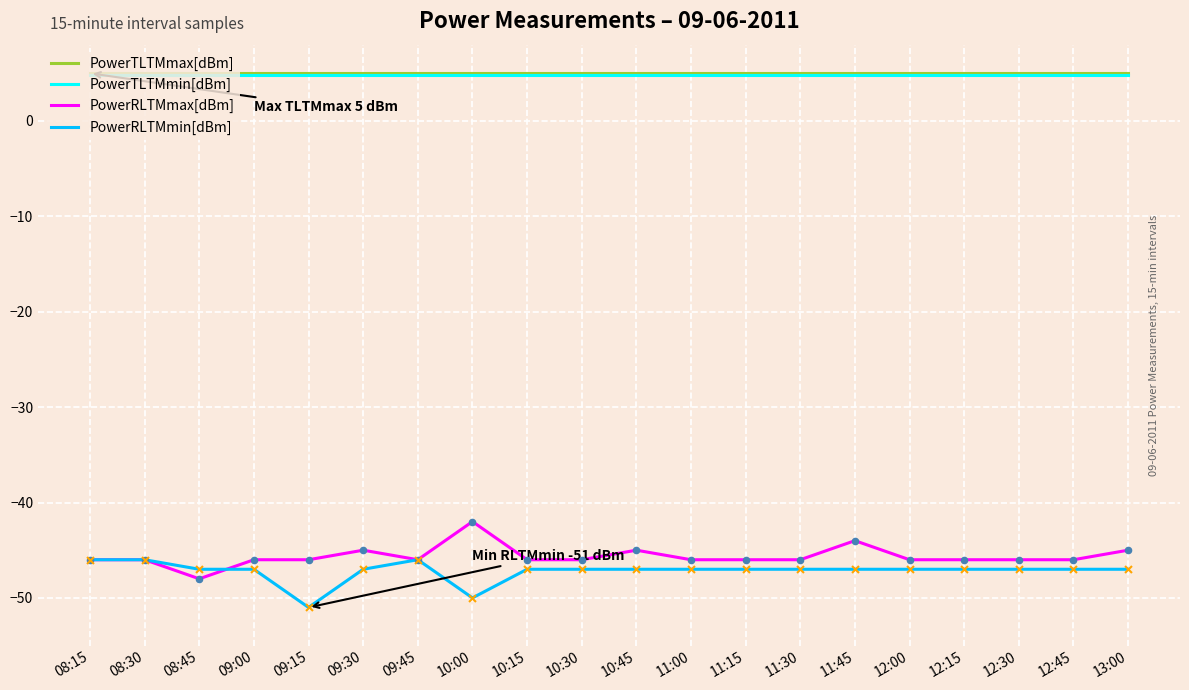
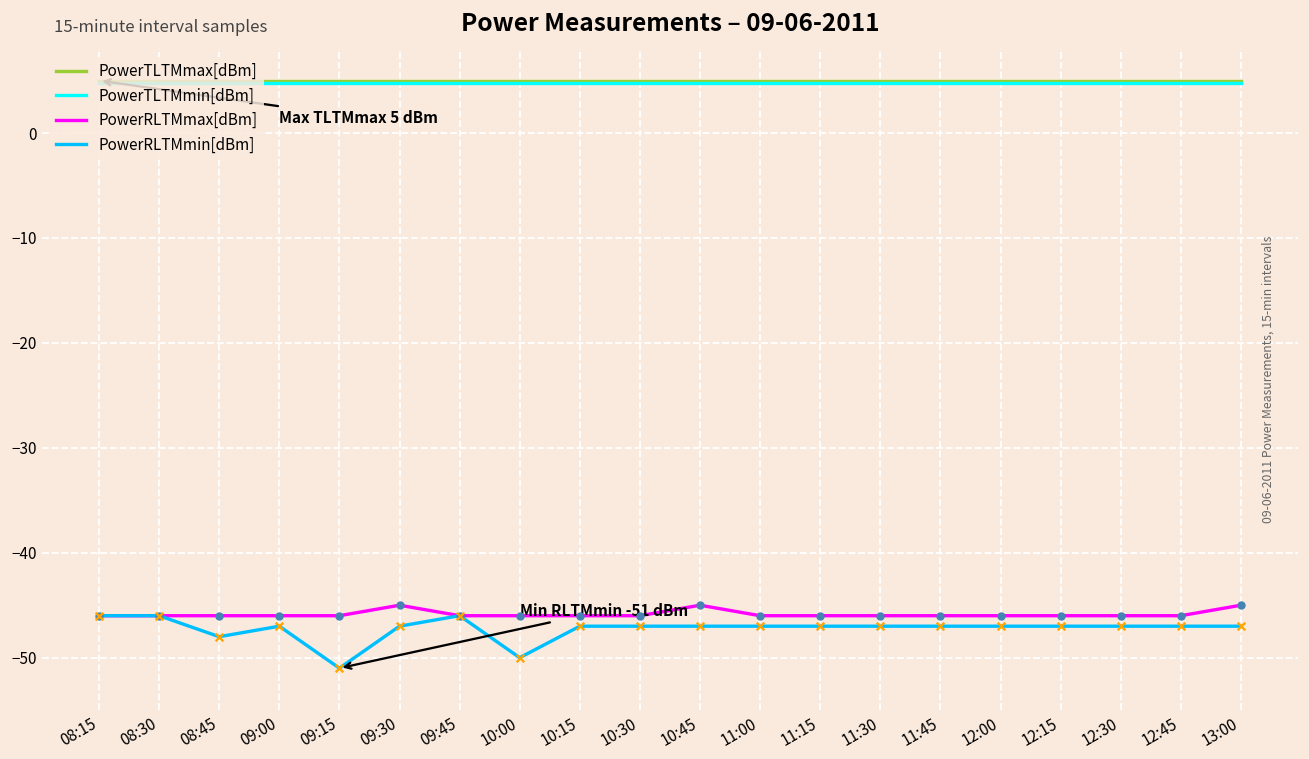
  {
    "PowerRLTMmax[dBm]": {
-     "08:45": -48,
+     "08:45": -46,
      "09:00": -46,
      "09:15": -46,
-     "10:00": -42,
+     "10:00": -46,
      "10:45": -45,
      "11:00": -46,
      "11:15": -46,
      "11:30": -46,
-     "11:45": -44,
+     "11:45": -46,
      "12:00": -46,
      "12:15": -46,
      "12:30": -46,
      "12:45": -46,
      "13:00": -45
    },
    "PowerRLTMmin[dBm]": {
-     "08:45": -47,
+     "08:45": -48,
      "09:00": -47,
      "09:15": -51,
      "10:45": -47,
      "11:00": -47,
      "11:15": -47,
      "11:30": -47,
      "11:45": -47,
      "12:00": -47,
      "12:15": -47,
      "12:30": -47,
      "12:45": -47,
      "13:00": -47
    }
  }
